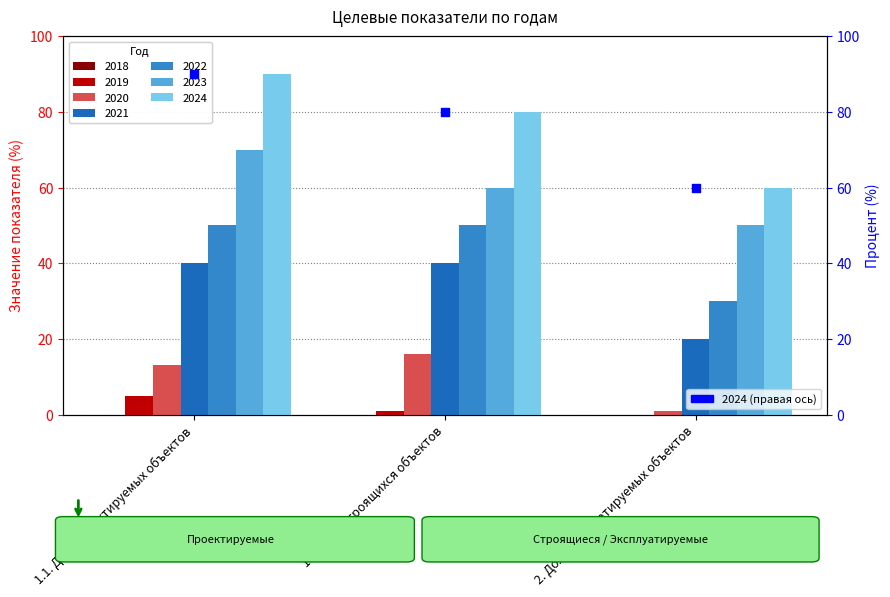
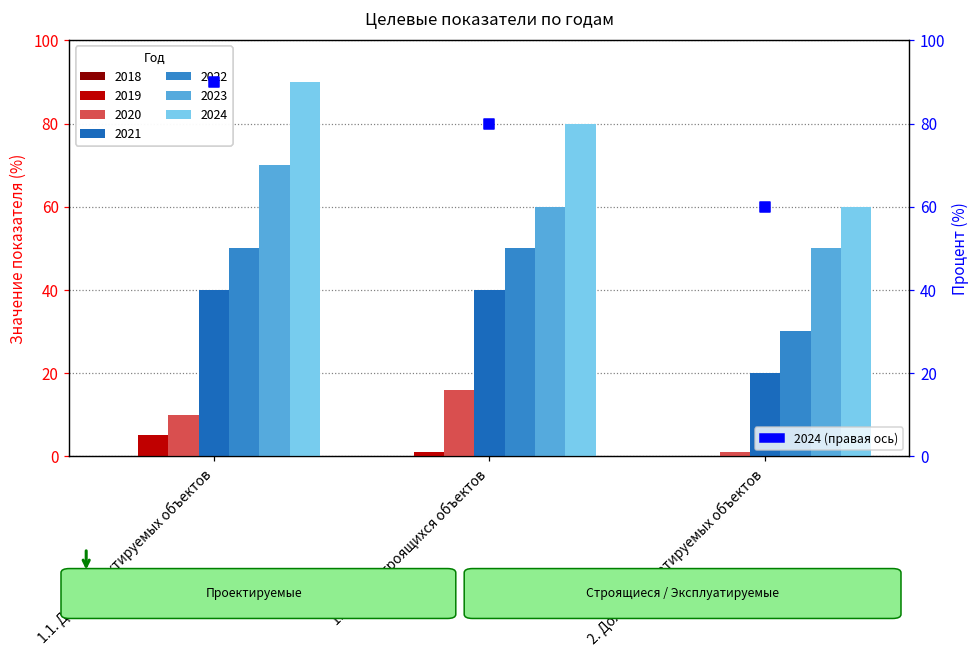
  {
    "2020": {
-     "1.1. Доля проектируемых объектов": 13,
+     "1.1. Доля проектируемых объектов": 10,
      "1.2. Доля строящихся объектов": 16,
      "2. Доля эксплуатируемых объектов": 1
    }
  }
